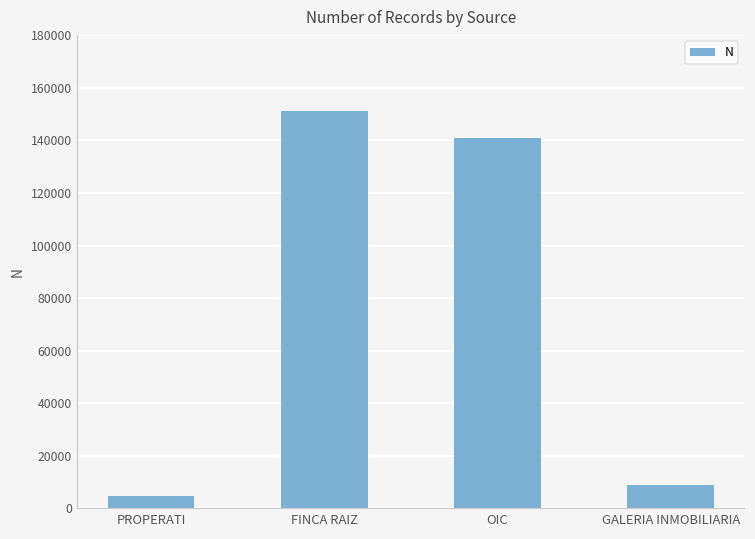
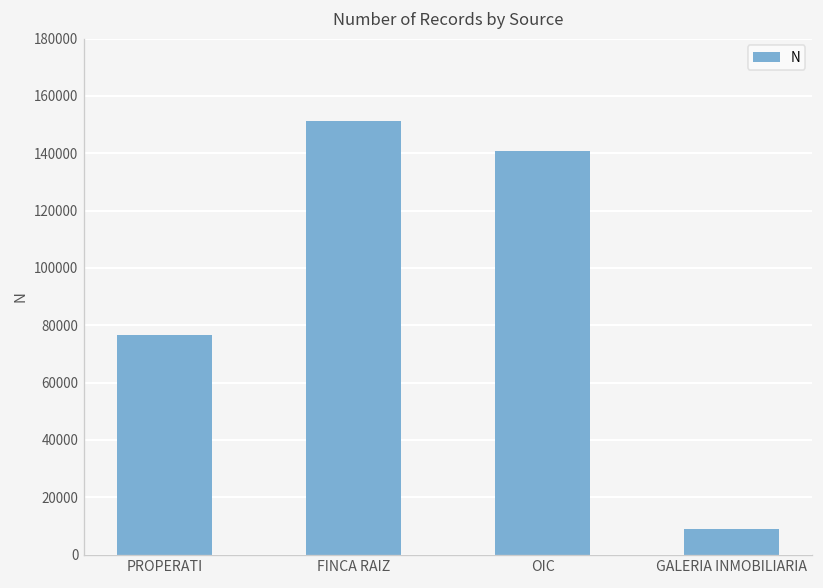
  {
-   "PROPERATI": 5000,
+   "PROPERATI": 77000,
    "FINCA RAIZ": 151000,
    "OIC": 141000,
    "GALERIA INMOBILIARIA": 9000
  }
